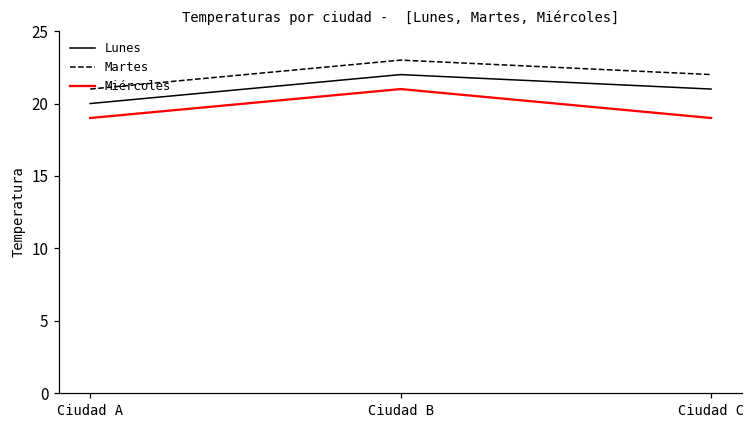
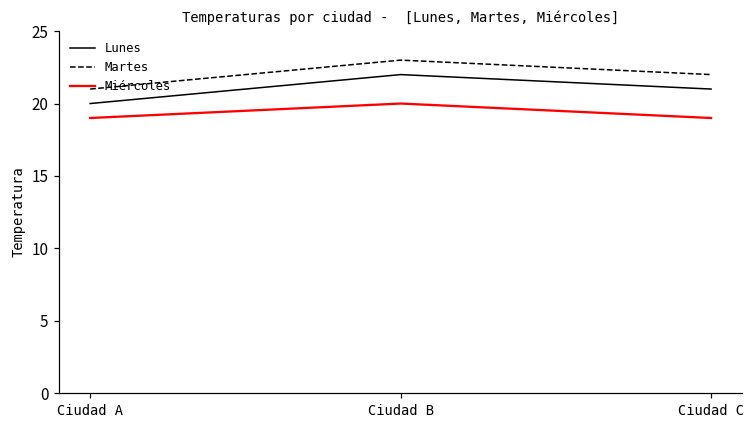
  {
    "Miércoles": {
      "Ciudad A": 19,
-     "Ciudad B": 21,
+     "Ciudad B": 20,
      "Ciudad C": 19
    }
  }
